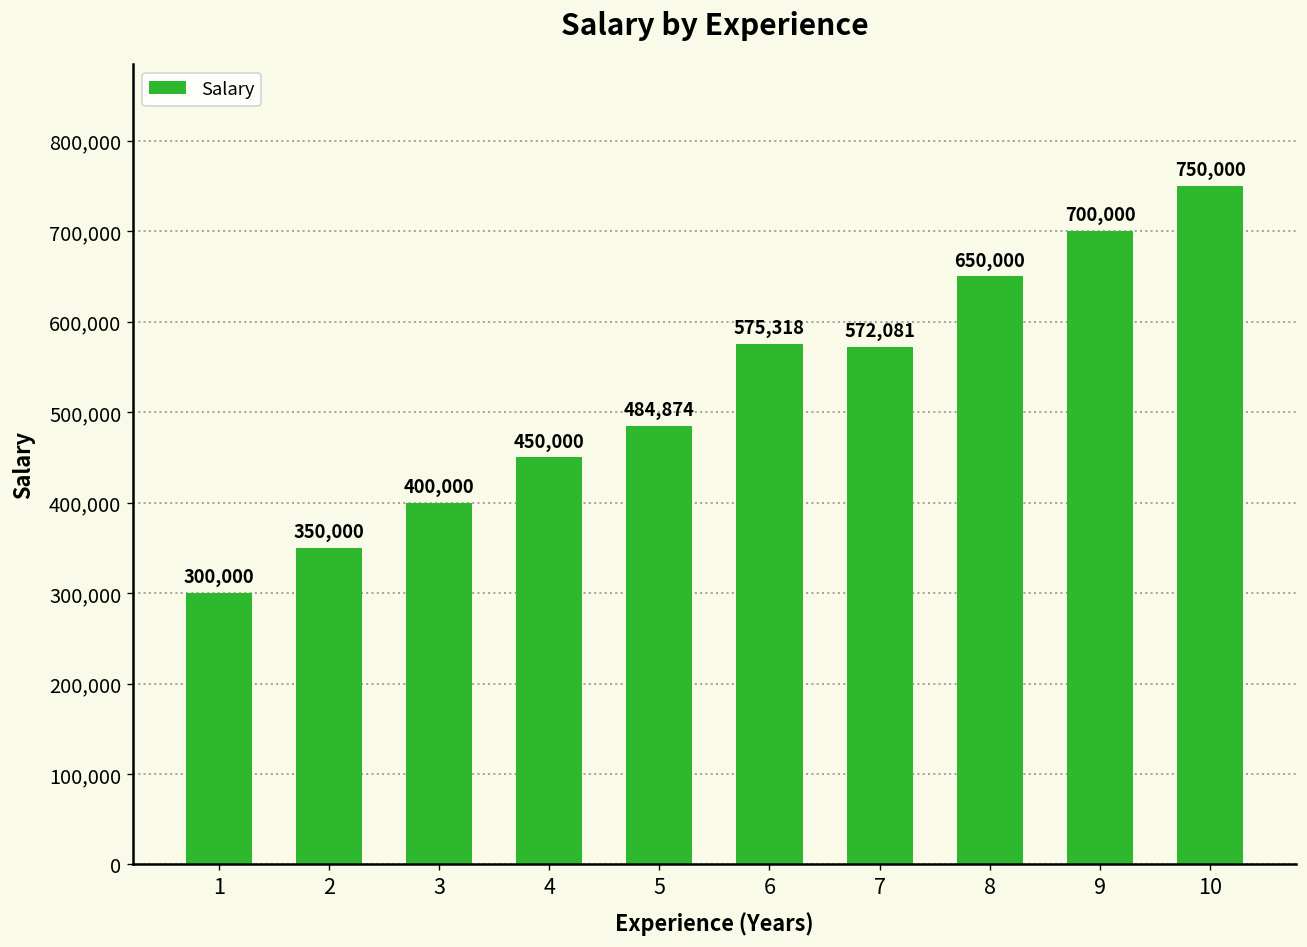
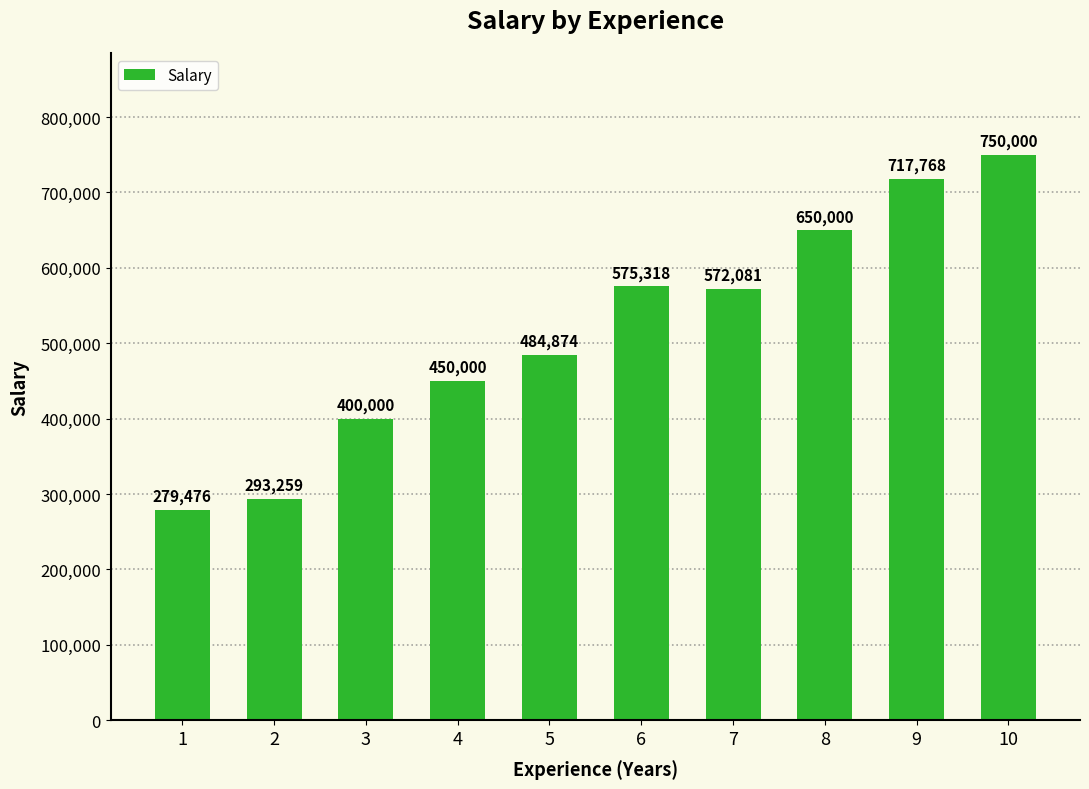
  {
-   "1": "300,000",
-   "2": "350,000",
+   "1": "279,476",
+   "2": "293,259",
    "3": "400,000",
    "4": "450,000",
    "5": "484,874",
    "6": "575,318",
    "7": "572,081",
    "8": "650,000",
-   "9": "700,000",
+   "9": "717,768",
    "10": "750,000"
  }
